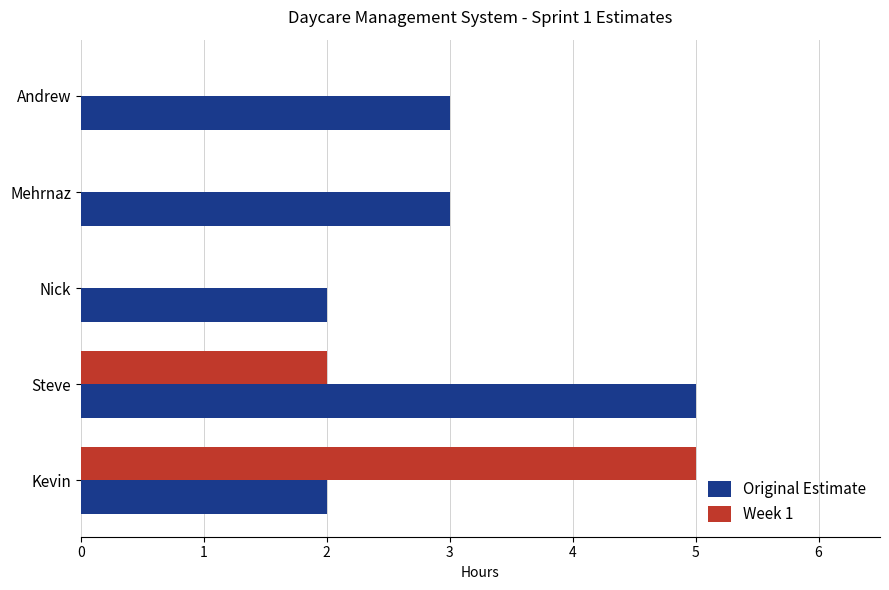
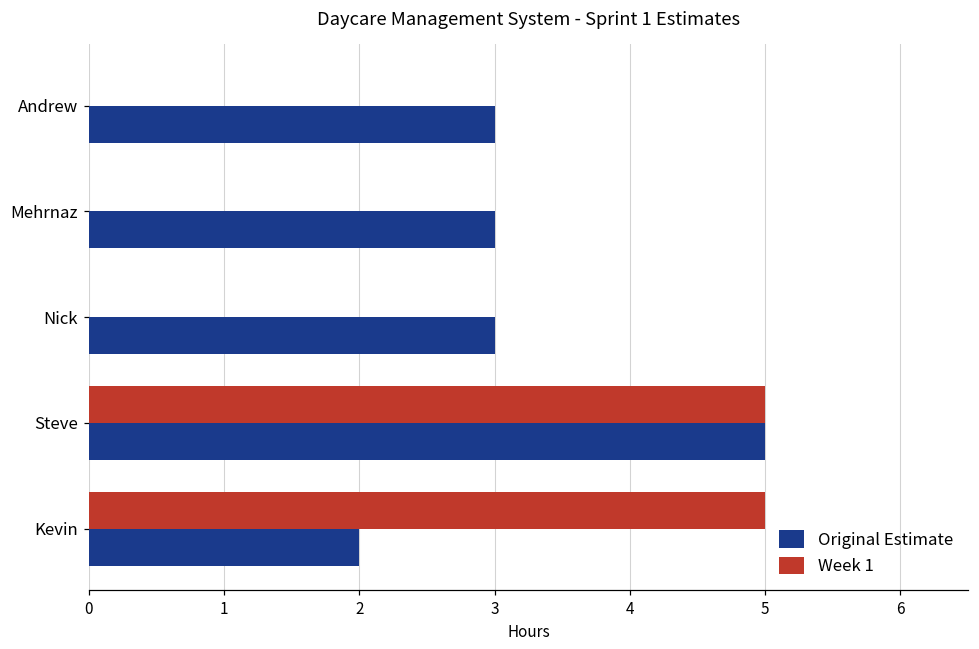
  {
    "Original Estimate": {
      "Andrew": 3,
      "Mehrnaz": 3,
-     "Nick": 2,
+     "Nick": 3,
      "Steve": 5,
      "Kevin": 2
    },
    "Week 1": {
      "Andrew": 0,
      "Mehrnaz": 0,
      "Nick": 0,
-     "Steve": 2,
+     "Steve": 5,
      "Kevin": 5
    }
  }
